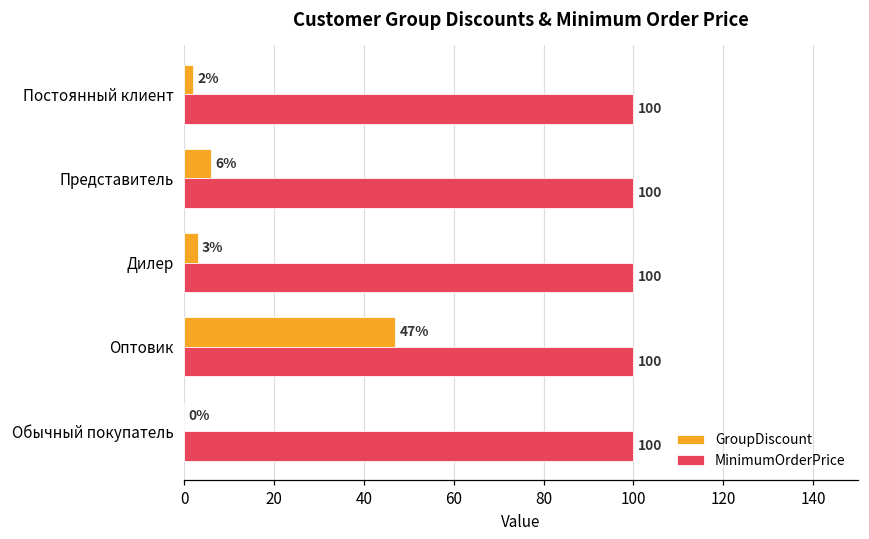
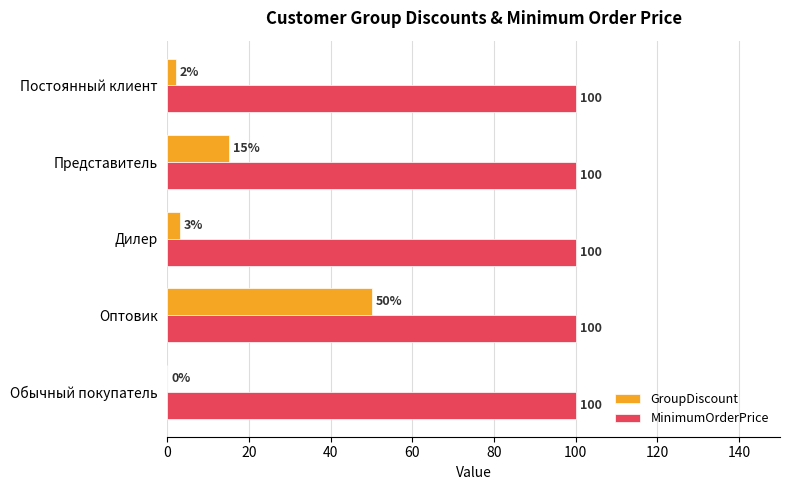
  {
    "GroupDiscount": {
      "Постоянный клиент": "2%",
-     "Представитель": "6%",
+     "Представитель": "15%",
      "Дилер": "3%",
-     "Оптовик": "47%",
+     "Оптовик": "50%",
      "Обычный покупатель": "0%"
    },
    "MinimumOrderPrice": {
      "Постоянный клиент": "100",
      "Представитель": "100",
      "Дилер": "100",
      "Оптовик": "100",
      "Обычный покупатель": "100"
    }
  }
